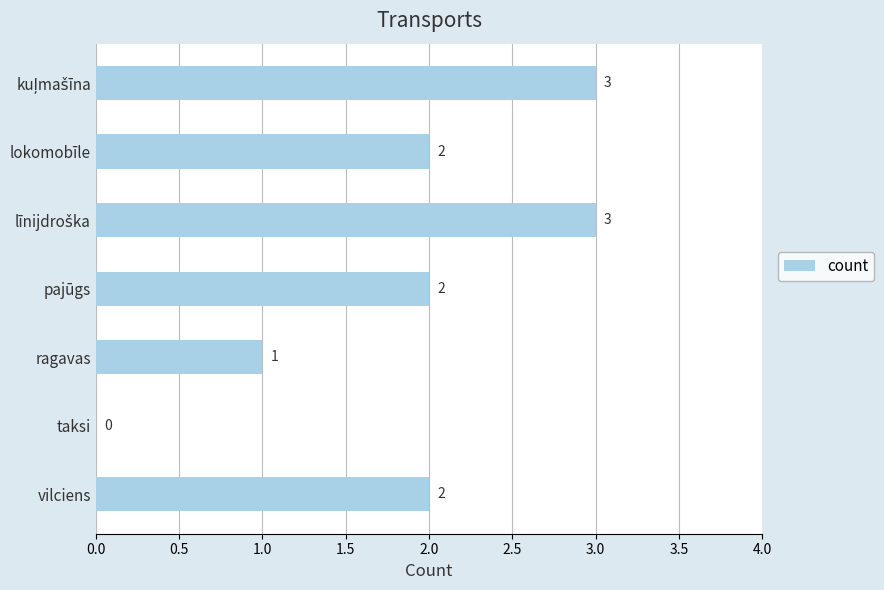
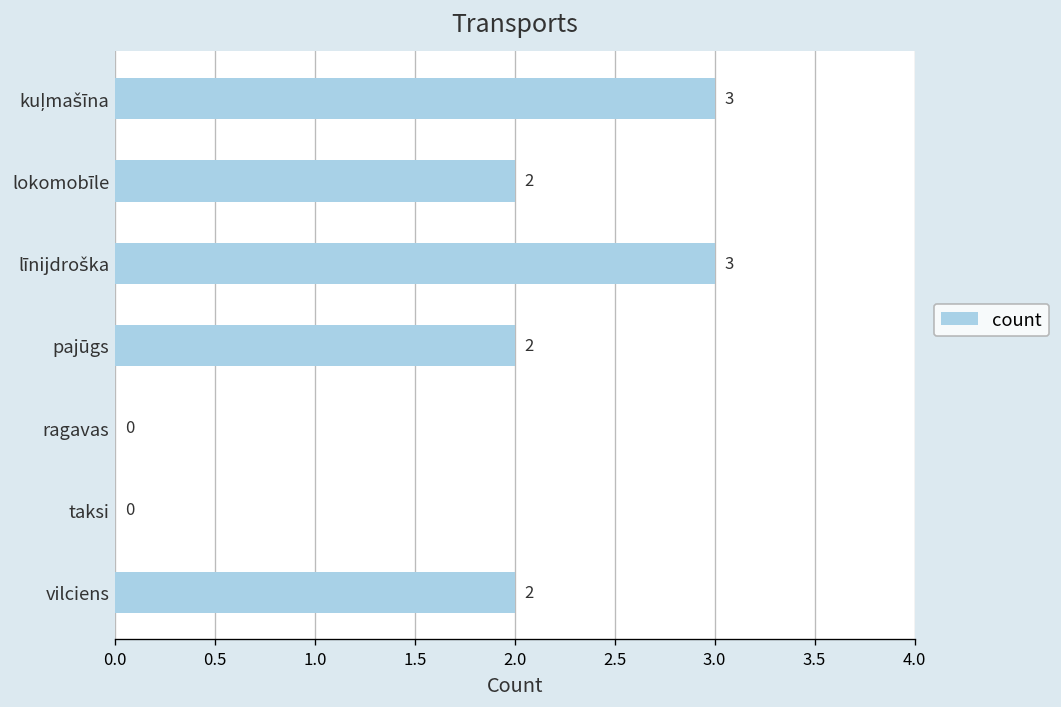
  {
    "kuļmašīna": 3,
    "lokomobīle": 2,
    "līnijdroška": 3,
    "pajūgs": 2,
-   "ragavas": 1,
+   "ragavas": 0,
    "taksi": 0,
    "vilciens": 2
  }
